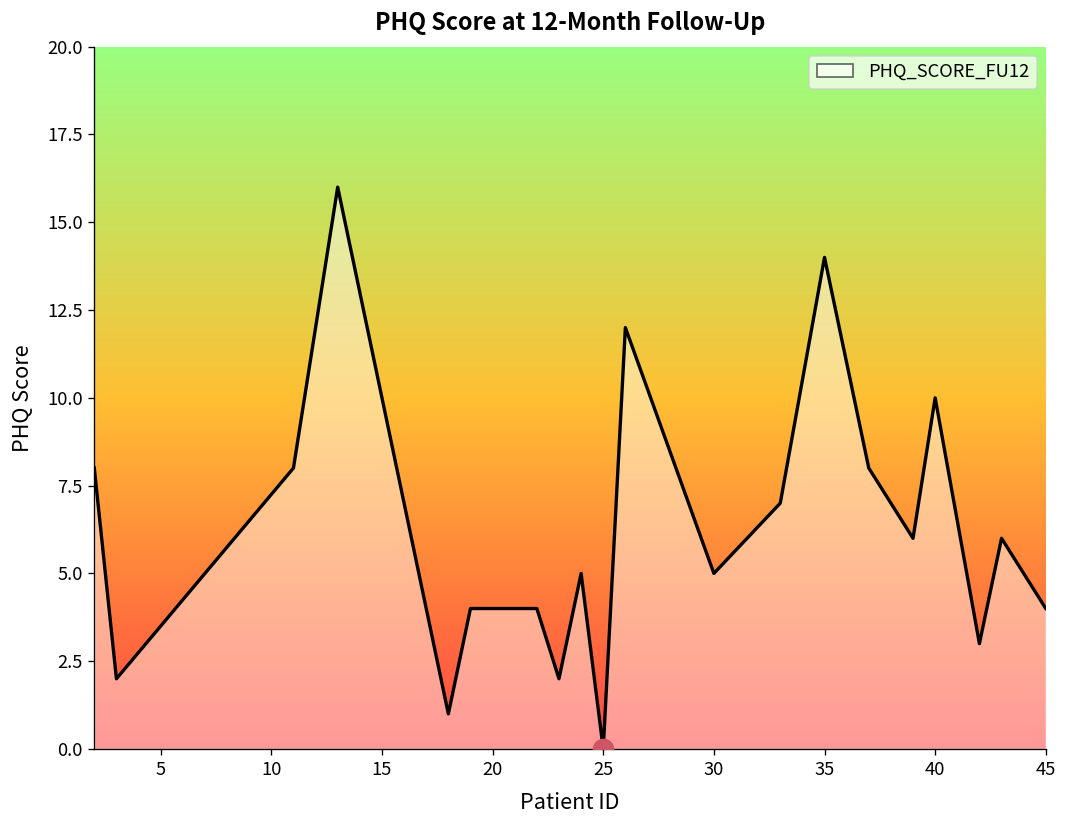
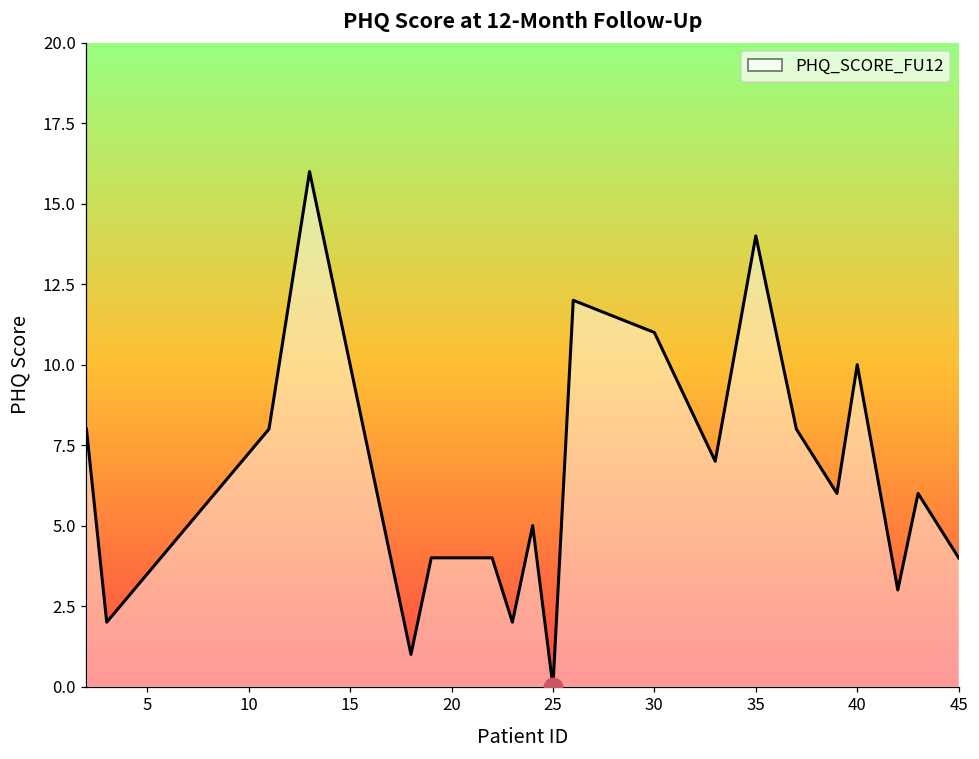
  {
    "PHQ_SCORE_FU12": {
-     "30": 5,
+     "30": 11,
      "35": 14,
      "40": 10,
      "45": 4
    }
  }
